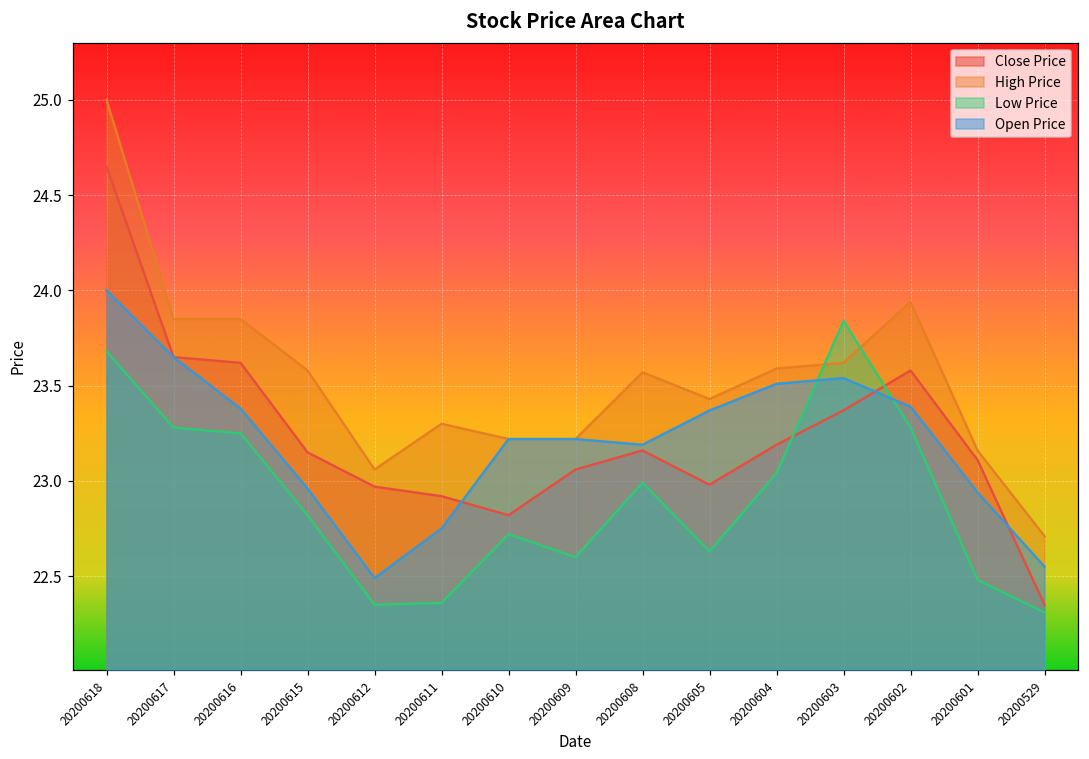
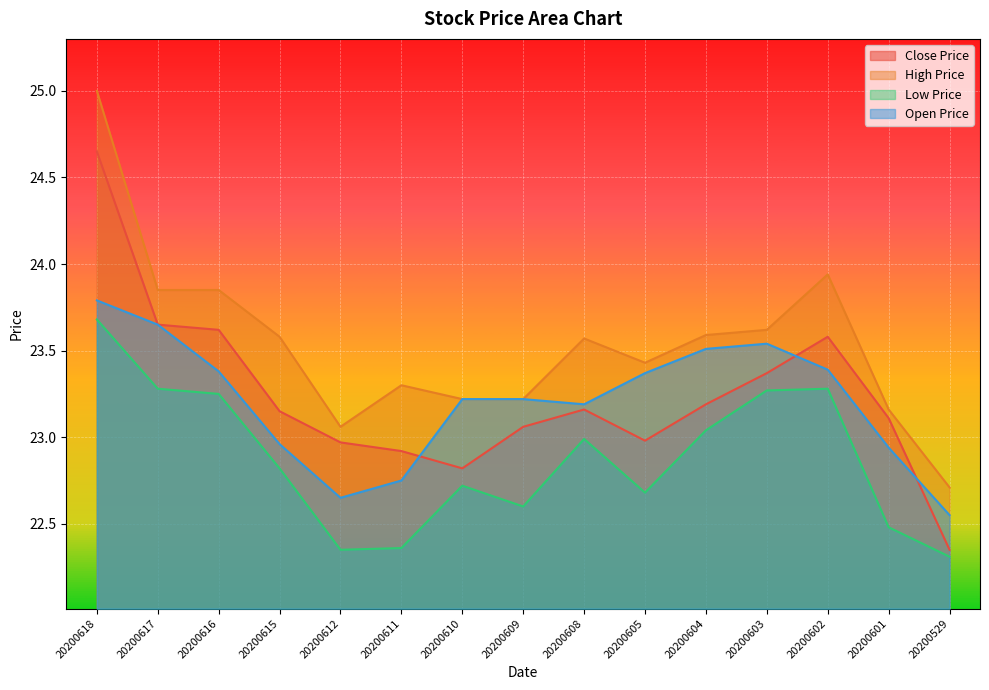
  {
    "Low Price": {
      "20200618": 23.68,
      "20200617": 23.28,
      "20200616": 23.25,
      "20200615": 22.82,
      "20200612": 22.35,
      "20200611": 22.36,
      "20200610": 22.72,
      "20200609": 22.60,
      "20200608": 22.99,
-     "20200605": 22.63,
+     "20200605": 22.68,
      "20200604": 23.04,
-     "20200603": 23.84,
+     "20200603": 23.27,
      "20200602": 23.28,
      "20200601": 22.48,
      "20200529": 22.31
    },
    "Open Price": {
-     "20200618": 24.00,
+     "20200618": 23.79,
      "20200616": 23.38,
      "20200615": 22.96,
-     "20200612": 22.49,
+     "20200612": 22.65,
      "20200611": 22.75,
      "20200608": 23.19,
      "20200605": 23.37,
      "20200604": 23.51,
      "20200603": 23.54,
      "20200602": 23.39,
      "20200601": 22.94,
      "20200529": 22.55
    }
  }
